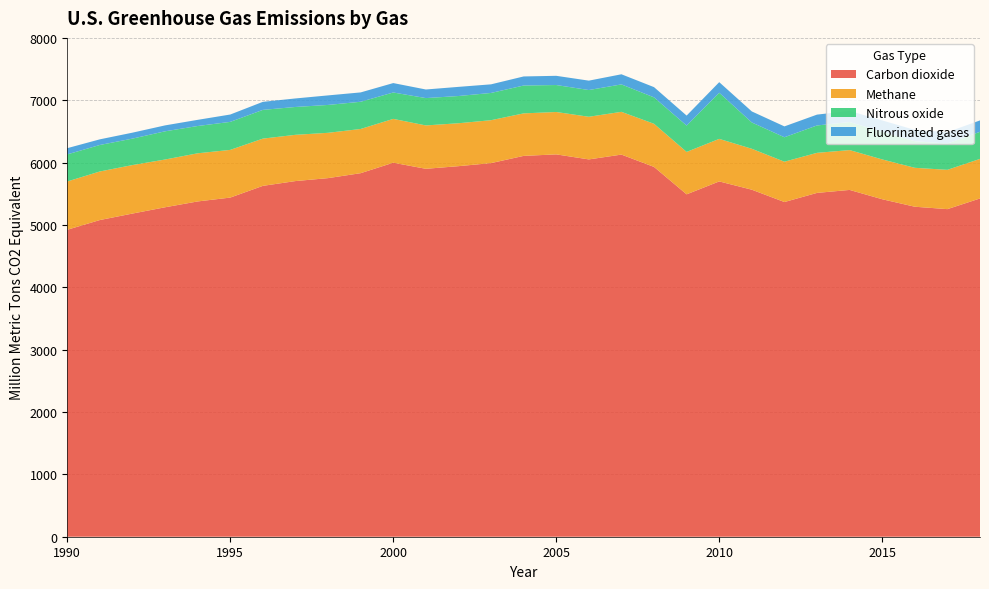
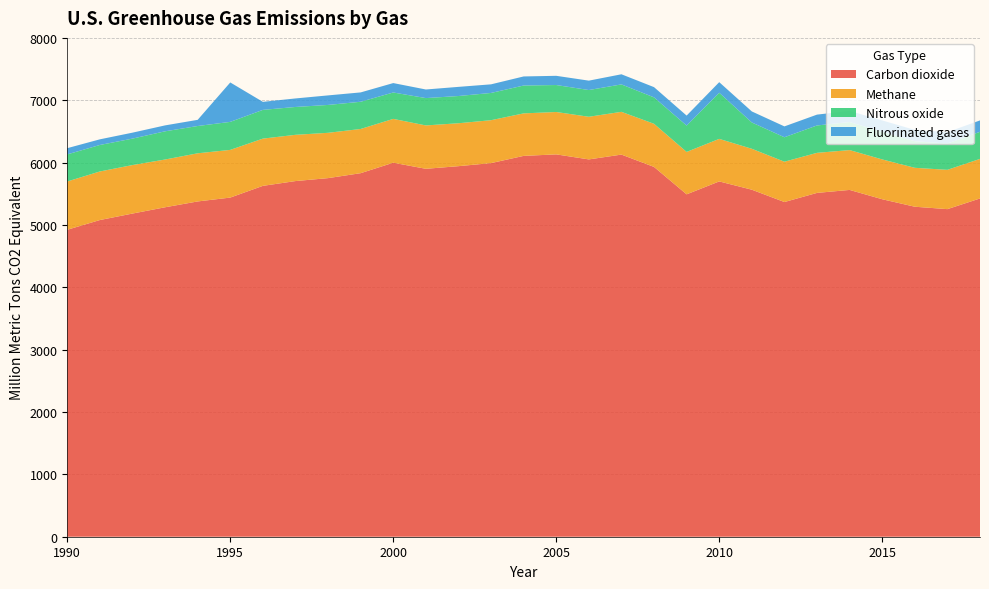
  {
    "Carbon dioxide": {
      "1990": 4900,
      "1995": 5400,
      "2000": 6000,
      "2005": 6100,
      "2010": 5700,
      "2015": 5400
    },
    "Methane": {
      "1990": 800,
      "1995": 800,
      "2000": 700,
      "2005": 700,
      "2010": 700,
      "2015": 600
    },
    "Nitrous oxide": {
      "1990": 400,
      "1995": 400,
      "2000": 400,
      "2005": 400,
      "2010": 700
    },
    "Fluorinated gases": {
      "1990": 100,
-     "1995": 100,
+     "1995": 600,
      "2000": 200,
      "2005": 100,
      "2010": 200
    }
  }
